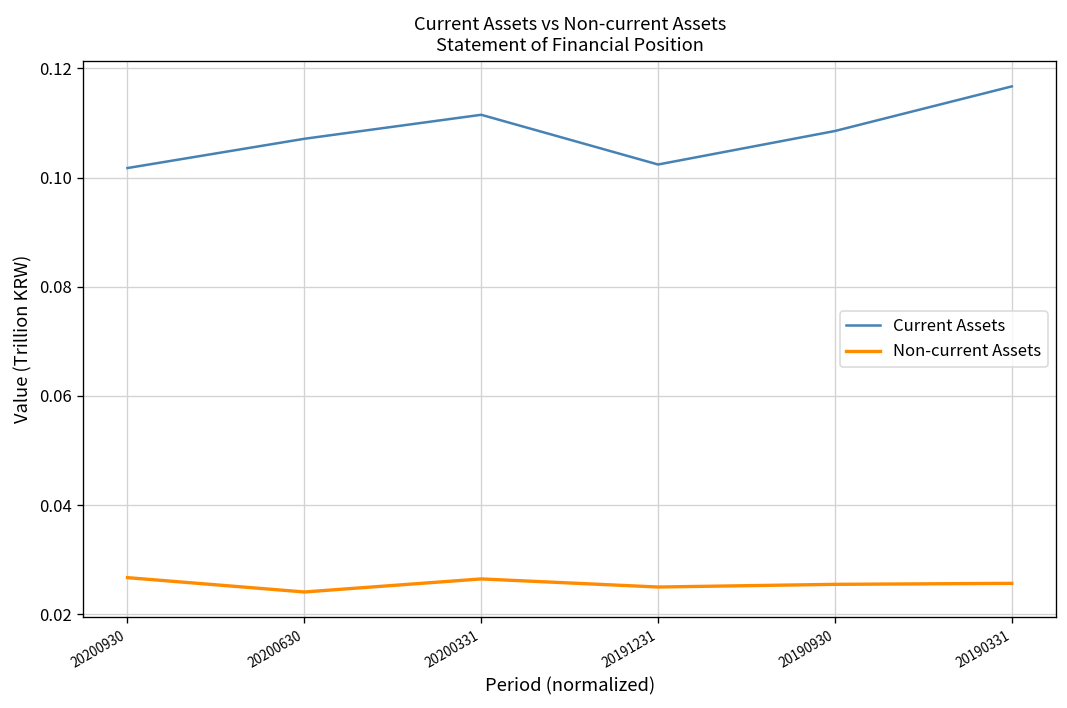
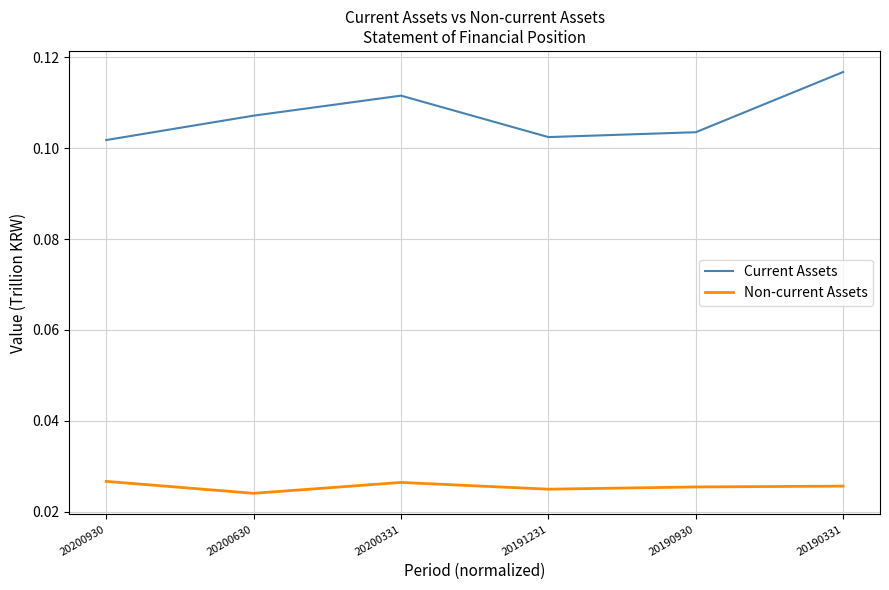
  {
    "Current Assets": {
      "20200930": 0.102,
      "20200630": 0.107,
      "20200331": 0.112,
      "20191231": 0.102,
-     "20190930": 0.109,
+     "20190930": 0.103,
      "20190331": 0.117
    },
    "Non-current Assets": {
      "20200930": 0.027,
      "20200630": 0.024,
      "20200331": 0.026,
      "20191231": 0.025,
      "20190930": 0.025,
      "20190331": 0.026
    }
  }
